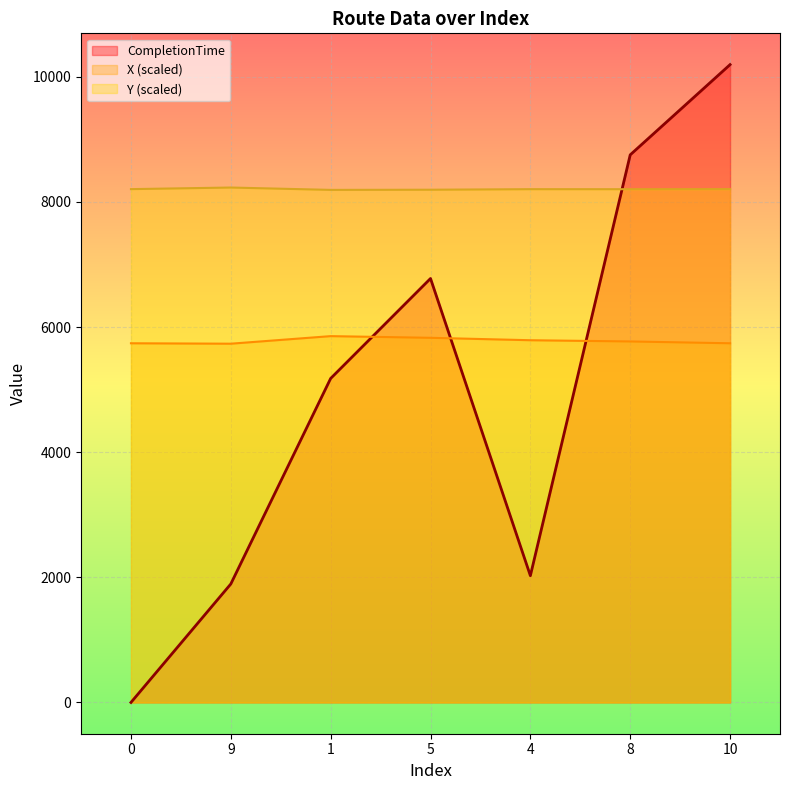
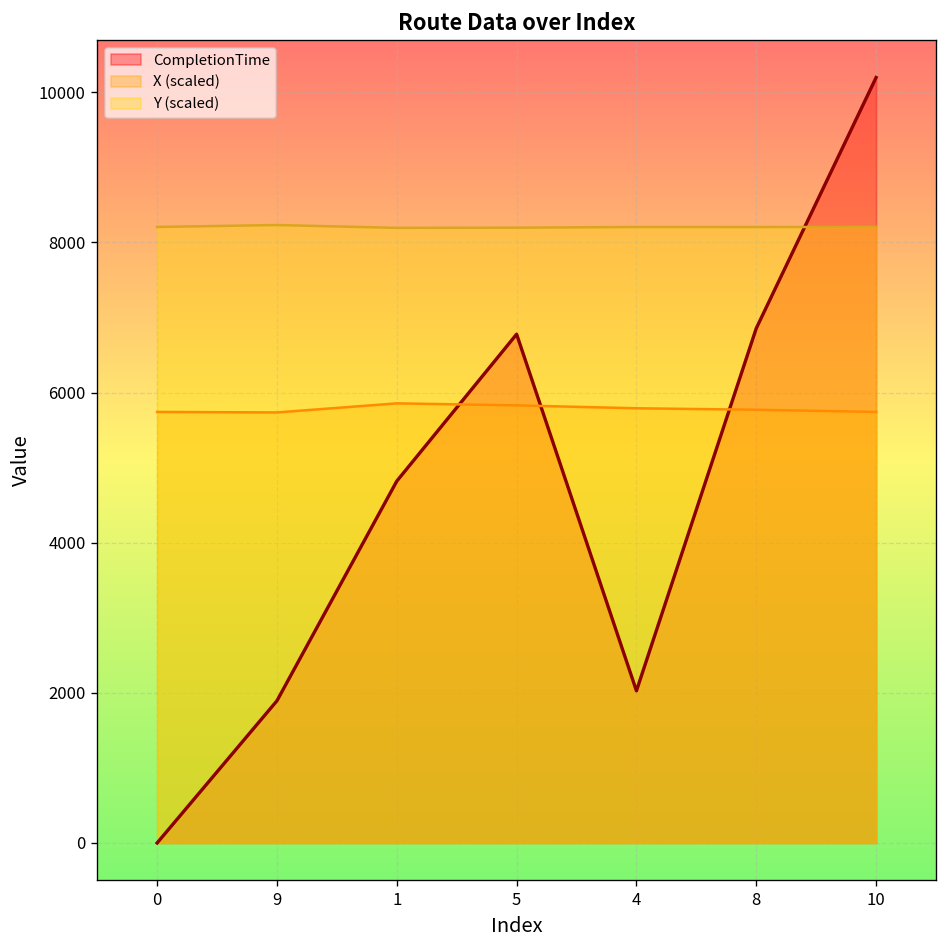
  {
    "CompletionTime": {
      "0": 0,
      "9": 1900,
-     "1": 5200,
+     "1": 4800,
      "5": 6800,
      "4": 2000,
-     "8": 8800,
+     "8": 6900,
      "10": 10200
    }
  }
